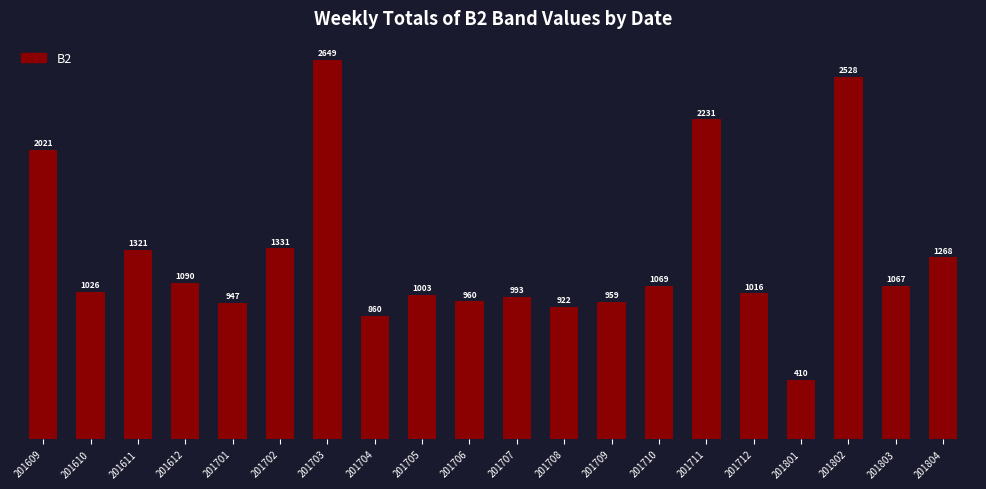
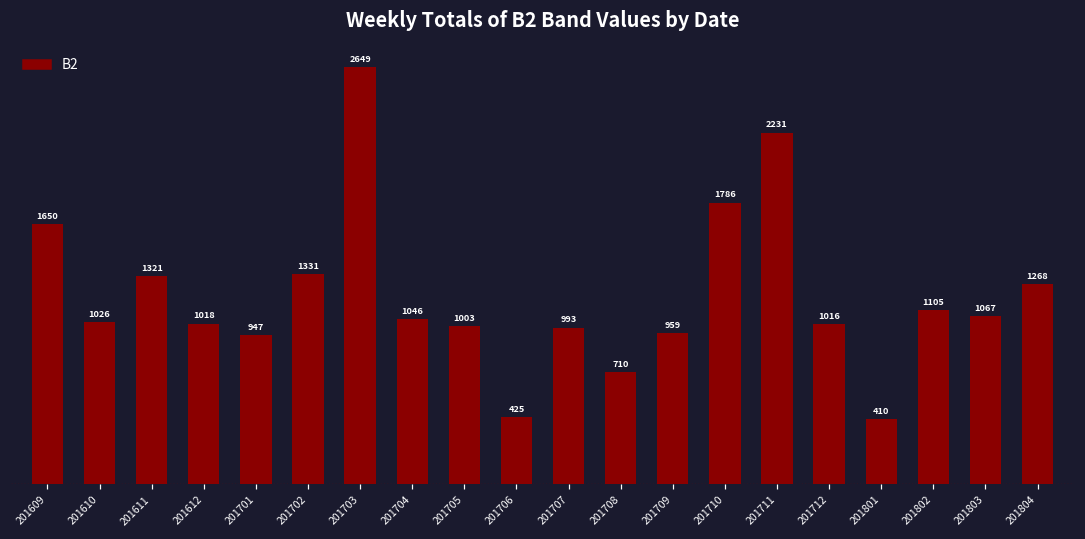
  {
-   "201609": 2021,
+   "201609": 1650,
    "201610": 1026,
    "201611": 1321,
-   "201612": 1090,
+   "201612": 1018,
    "201701": 947,
    "201702": 1331,
    "201703": 2649,
-   "201704": 860,
+   "201704": 1046,
    "201705": 1003,
-   "201706": 960,
+   "201706": 425,
    "201707": 993,
-   "201708": 922,
+   "201708": 710,
    "201709": 959,
-   "201710": 1069,
+   "201710": 1786,
    "201711": 2231,
    "201712": 1016,
    "201801": 410,
-   "201802": 2528,
+   "201802": 1105,
    "201803": 1067,
    "201804": 1268
  }
